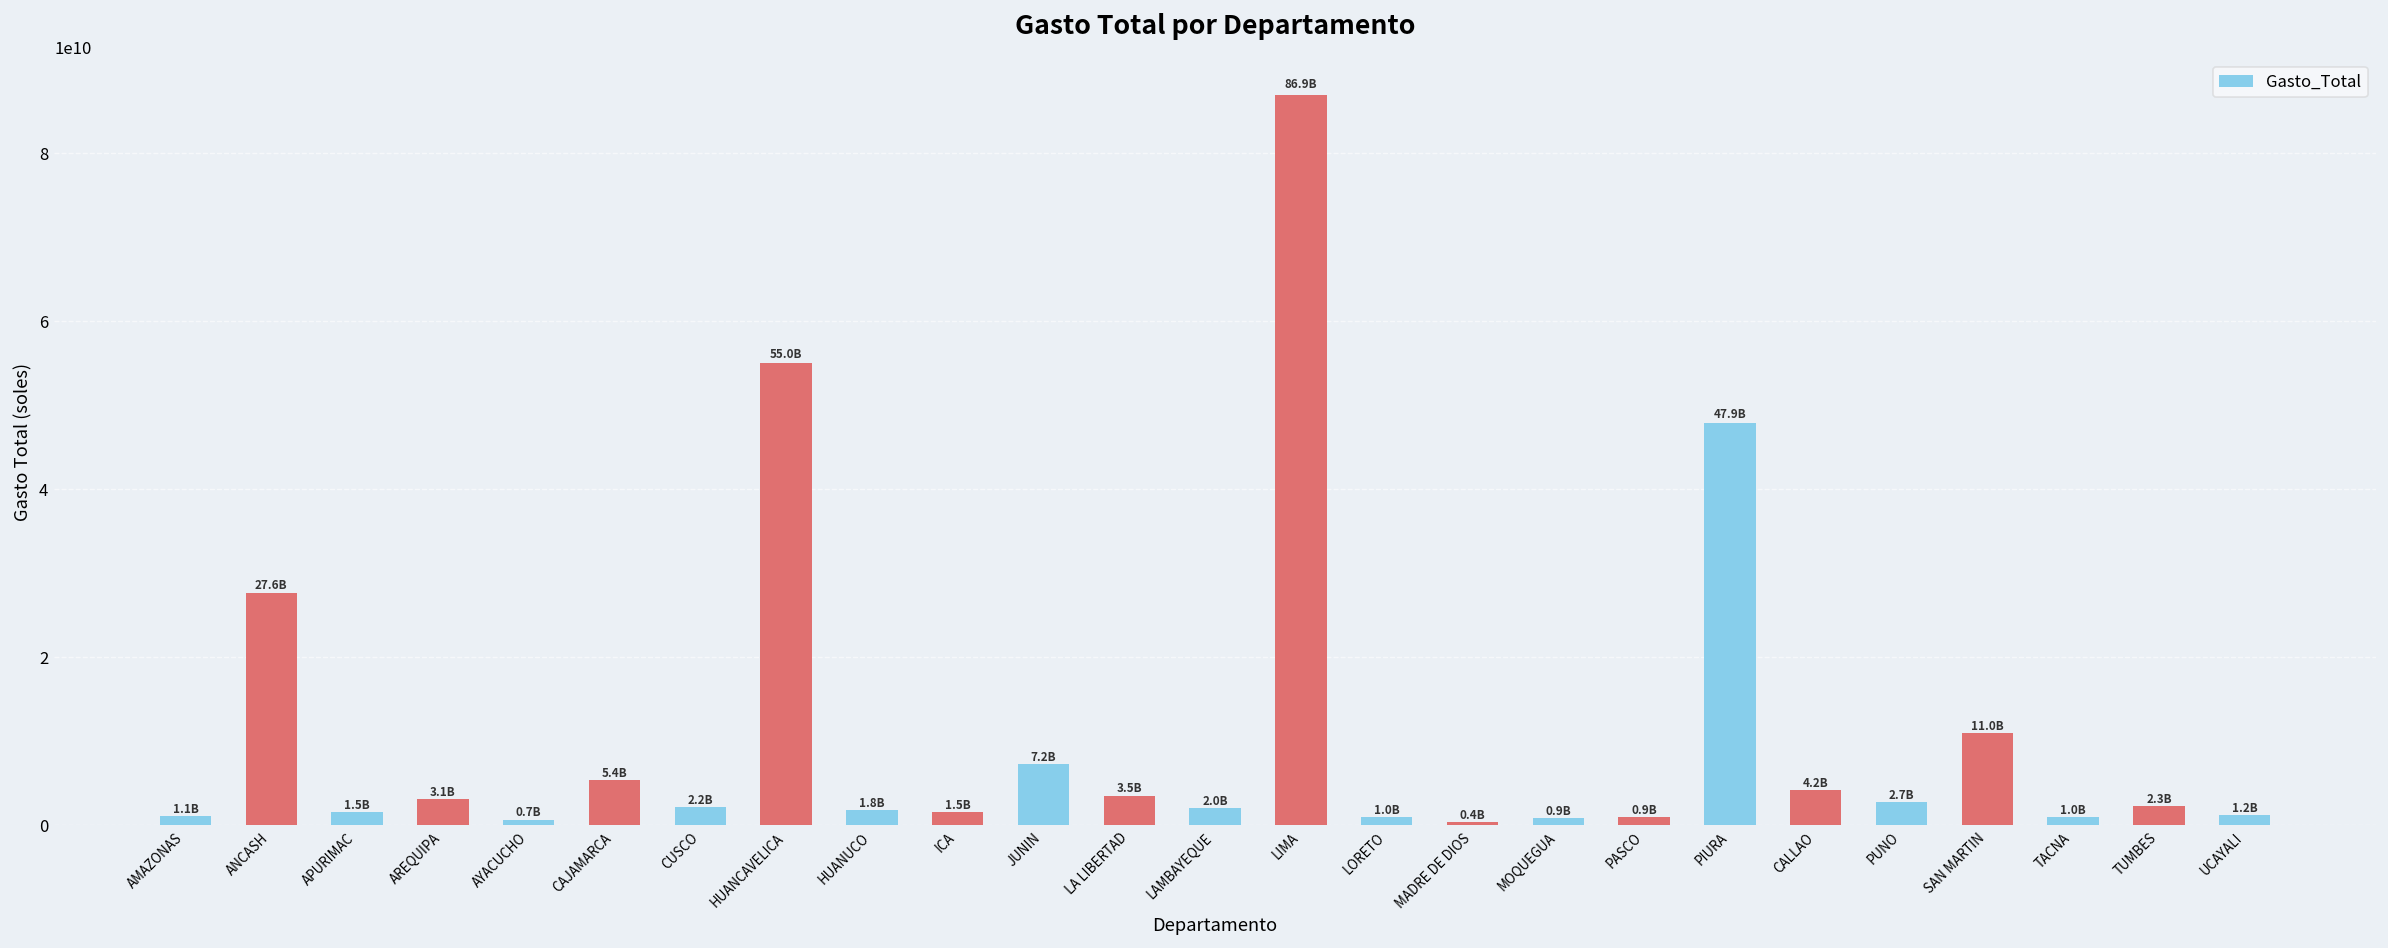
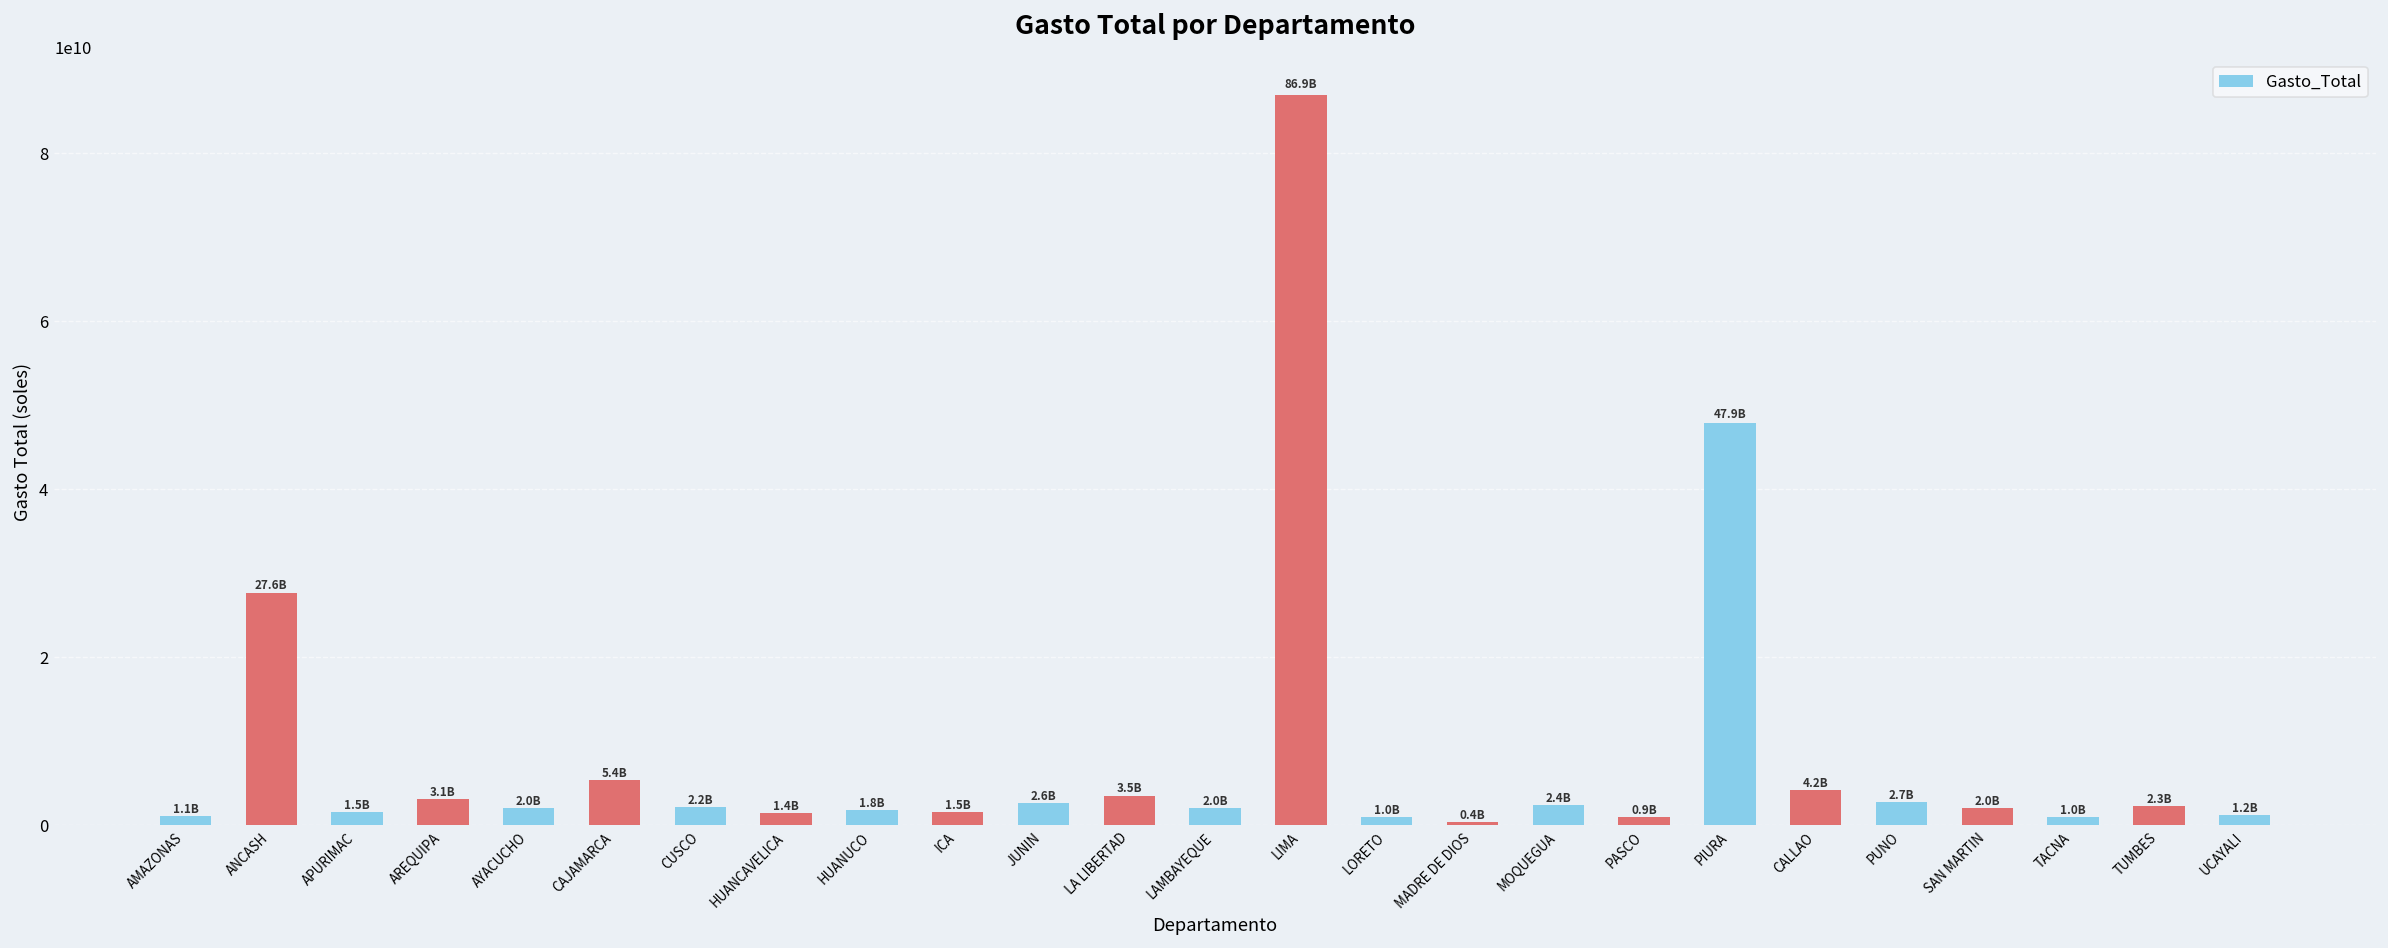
  {
    "AMAZONAS": "1.1B",
    "ANCASH": "27.6B",
    "APURIMAC": "1.5B",
    "AREQUIPA": "3.1B",
-   "AYACUCHO": "0.7B",
+   "AYACUCHO": "2.0B",
    "CAJAMARCA": "5.4B",
    "CUSCO": "2.2B",
-   "HUANCAVELICA": "55.0B",
+   "HUANCAVELICA": "1.4B",
    "HUANUCO": "1.8B",
    "ICA": "1.5B",
-   "JUNIN": "7.2B",
+   "JUNIN": "2.6B",
    "LA LIBERTAD": "3.5B",
    "LAMBAYEQUE": "2.0B",
    "LIMA": "86.9B",
    "LORETO": "1.0B",
    "MADRE DE DIOS": "0.4B",
-   "MOQUEGUA": "0.9B",
+   "MOQUEGUA": "2.4B",
    "PASCO": "0.9B",
    "PIURA": "47.9B",
    "CALLAO": "4.2B",
    "PUNO": "2.7B",
-   "SAN MARTIN": "11.0B",
+   "SAN MARTIN": "2.0B",
    "TACNA": "1.0B",
    "TUMBES": "2.3B",
    "UCAYALI": "1.2B"
  }
